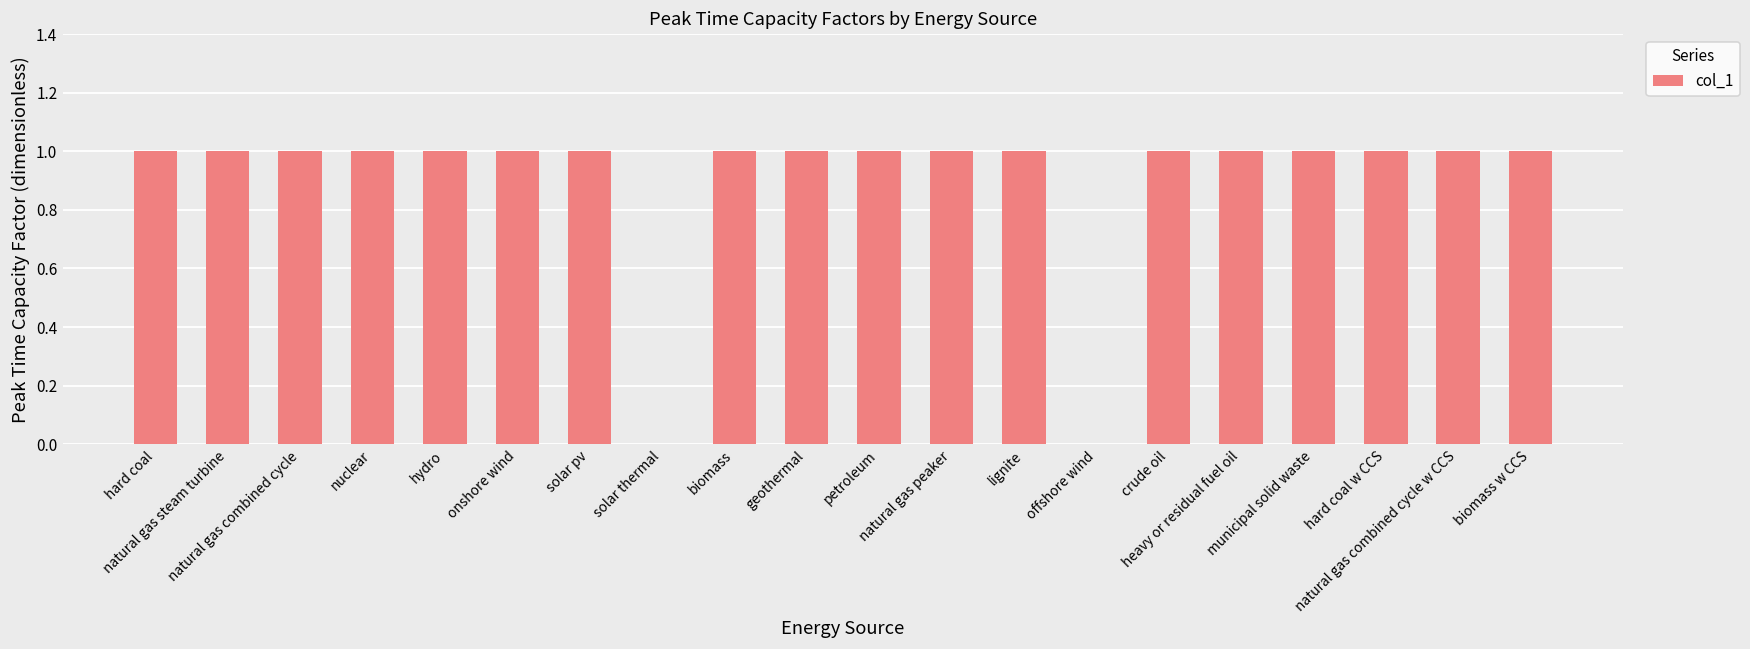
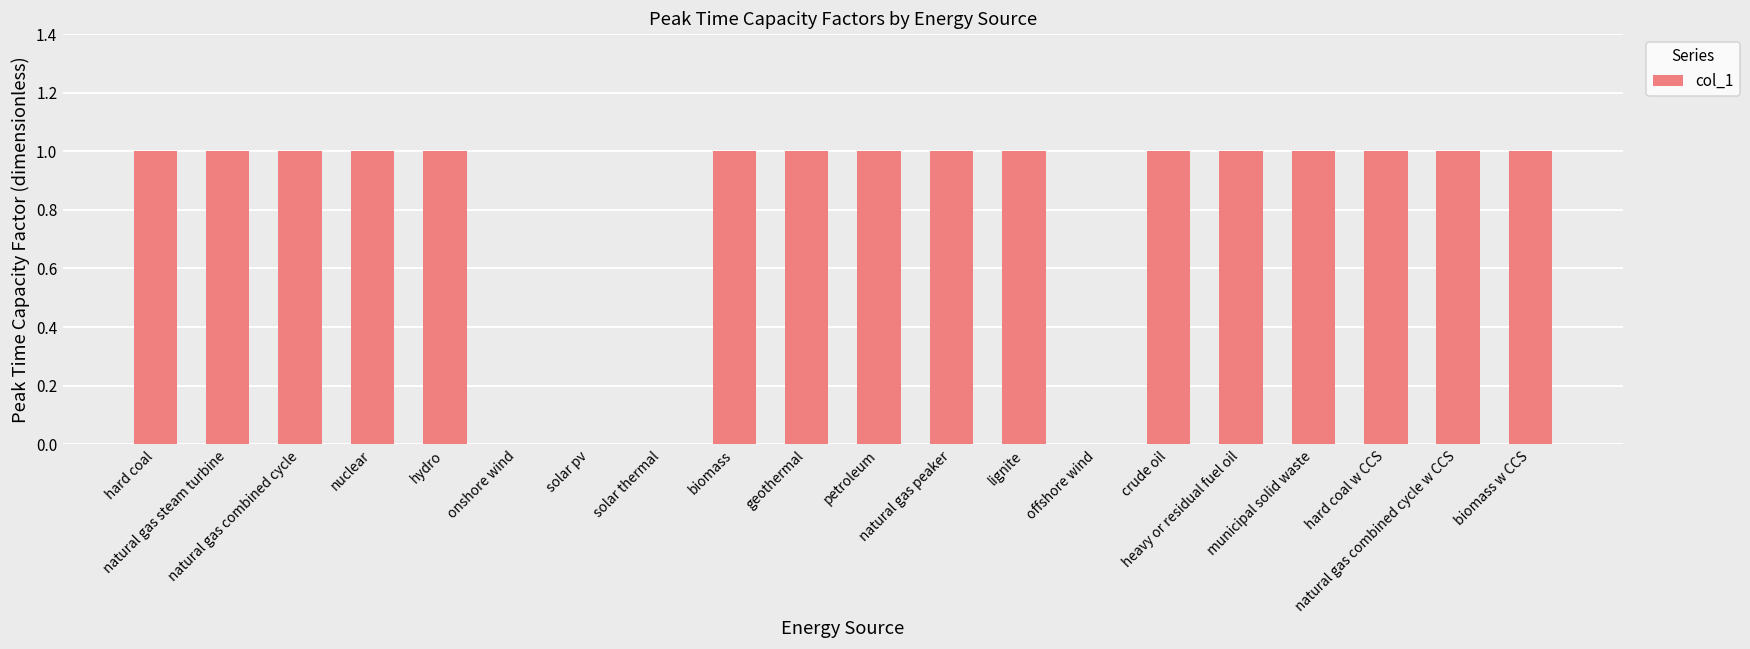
  {
    "hard coal": 1,
    "natural gas steam turbine": 1,
    "natural gas combined cycle": 1,
    "nuclear": 1,
    "hydro": 1,
-   "onshore wind": 1,
-   "solar pv": 1,
+   "onshore wind": 0,
+   "solar pv": 0,
    "solar thermal": 0,
    "biomass": 1,
    "geothermal": 1,
    "petroleum": 1,
    "natural gas peaker": 1,
    "lignite": 1,
    "offshore wind": 0,
    "crude oil": 1,
    "heavy or residual fuel oil": 1,
    "municipal solid waste": 1,
    "hard coal w CCS": 1,
    "natural gas combined cycle w CCS": 1,
    "biomass w CCS": 1
  }
